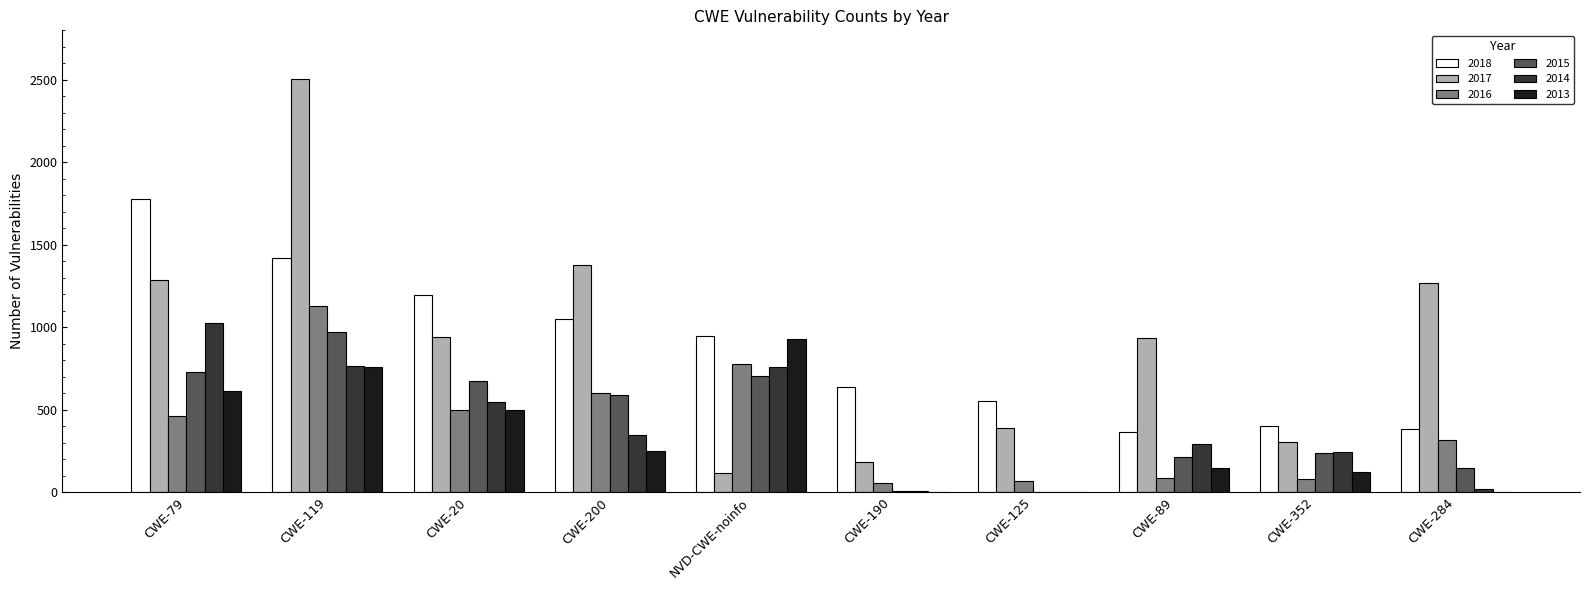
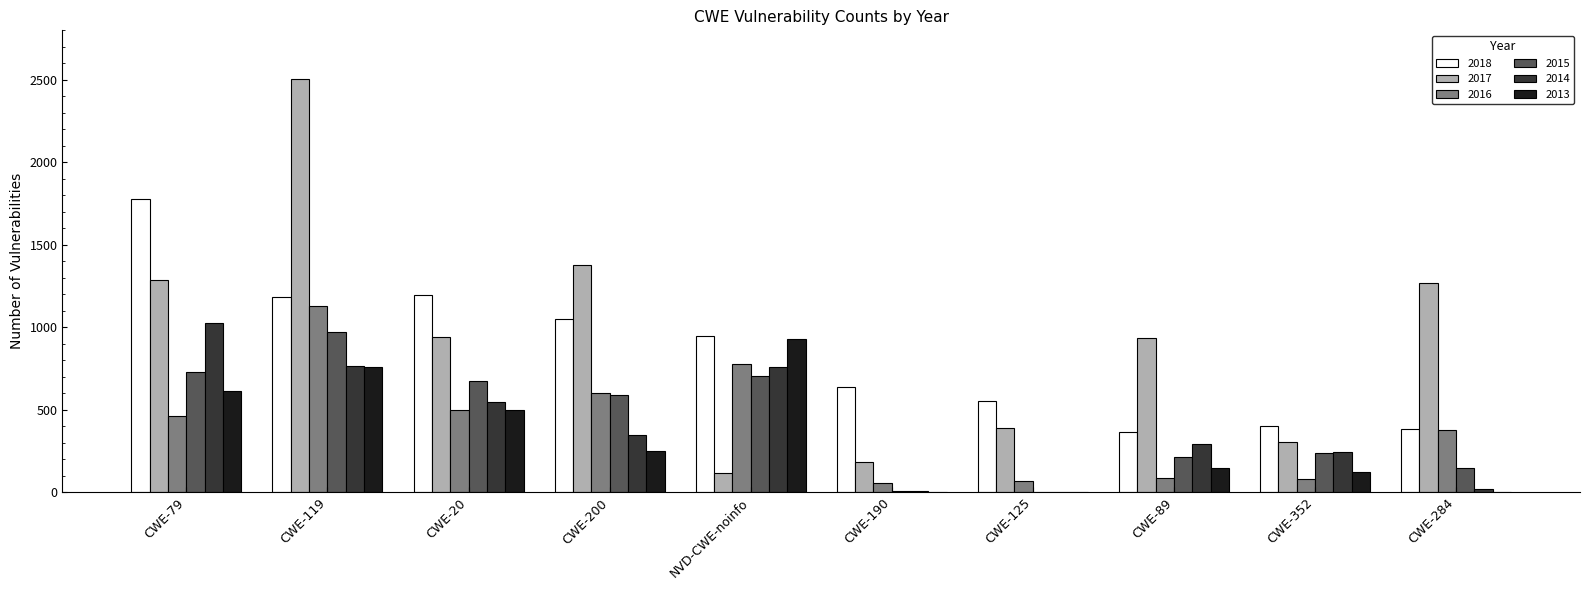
  {
    "2018": {
      "CWE-79": 1780,
-     "CWE-119": 1420,
+     "CWE-119": 1180,
      "CWE-20": 1190,
      "CWE-200": 1050,
      "NVD-CWE-noinfo": 950,
      "CWE-190": 640,
      "CWE-125": 550,
      "CWE-89": 370,
      "CWE-352": 400,
      "CWE-284": 380
    },
    "2017": {
      "CWE-79": 1290,
      "CWE-119": 2500,
      "CWE-20": 940,
      "CWE-200": 1370,
      "NVD-CWE-noinfo": 120,
      "CWE-190": 180,
      "CWE-125": 390,
      "CWE-89": 930,
      "CWE-352": 310,
      "CWE-284": 1270
    },
    "2016": {
      "CWE-79": 460,
      "CWE-119": 1130,
      "CWE-20": 500,
      "CWE-200": 600,
      "NVD-CWE-noinfo": 780,
      "CWE-190": 50,
      "CWE-125": 70,
      "CWE-89": 90,
      "CWE-352": 80,
-     "CWE-284": 320
+     "CWE-284": 380
    }
  }
